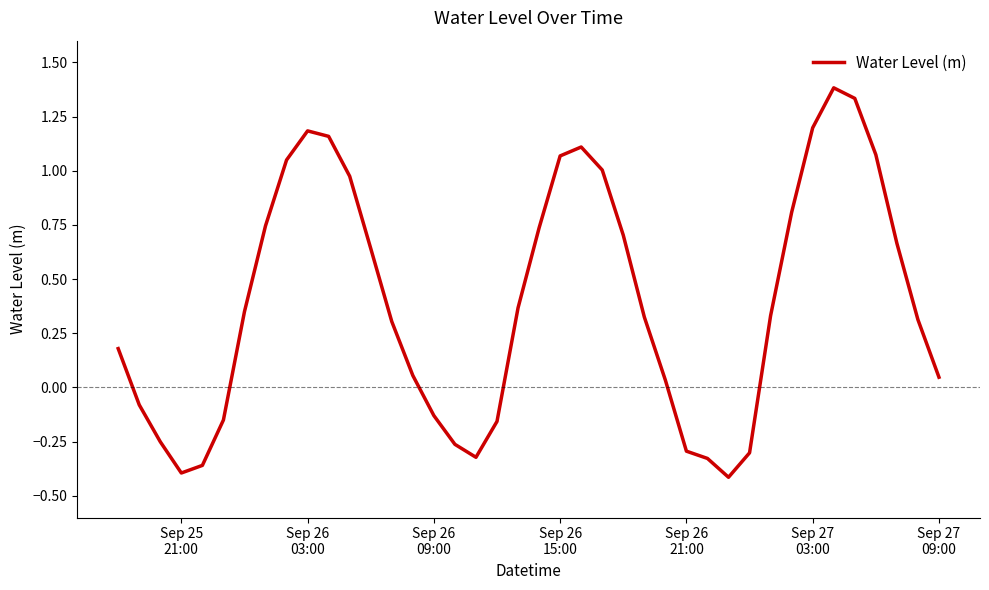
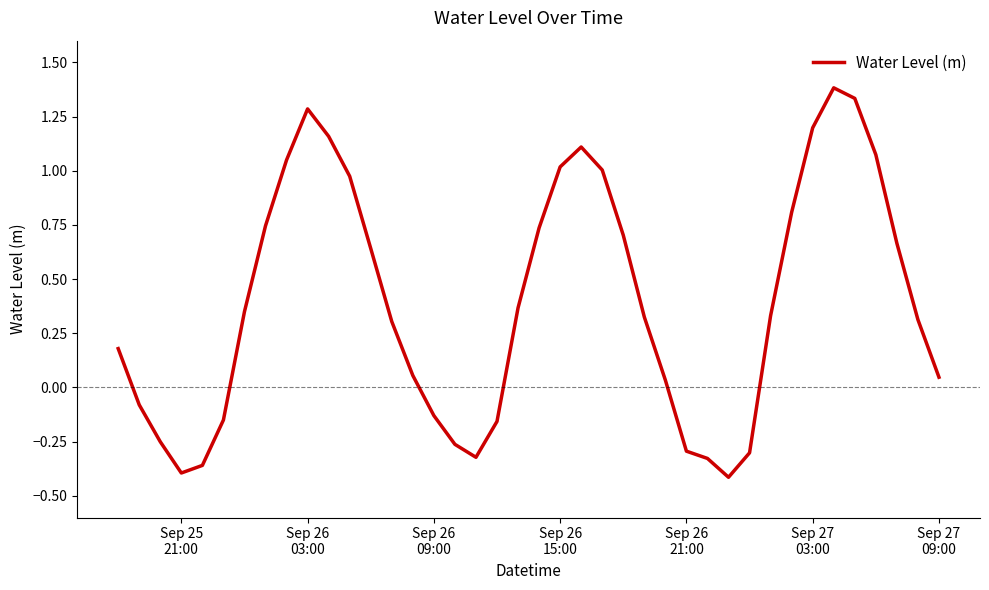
  {
    "Sep 25 21:00": -0.39,
-   "Sep 26 03:00": 1.18,
+   "Sep 26 03:00": 1.29,
    "Sep 26 09:00": -0.13,
-   "Sep 26 15:00": 1.07,
+   "Sep 26 15:00": 1.02,
    "Sep 26 21:00": -0.29,
    "Sep 27 03:00": 1.20,
    "Sep 27 09:00": 0.05
  }
